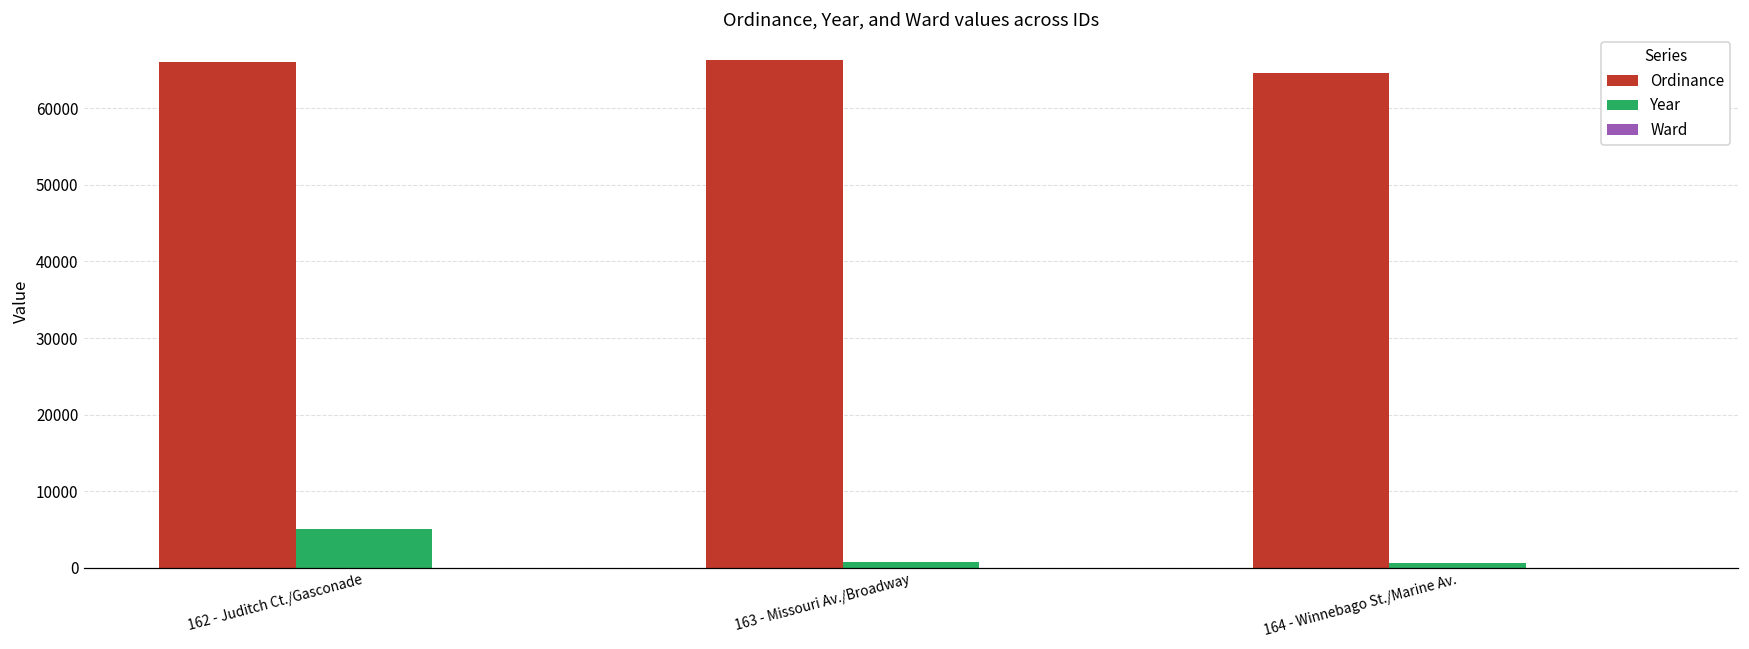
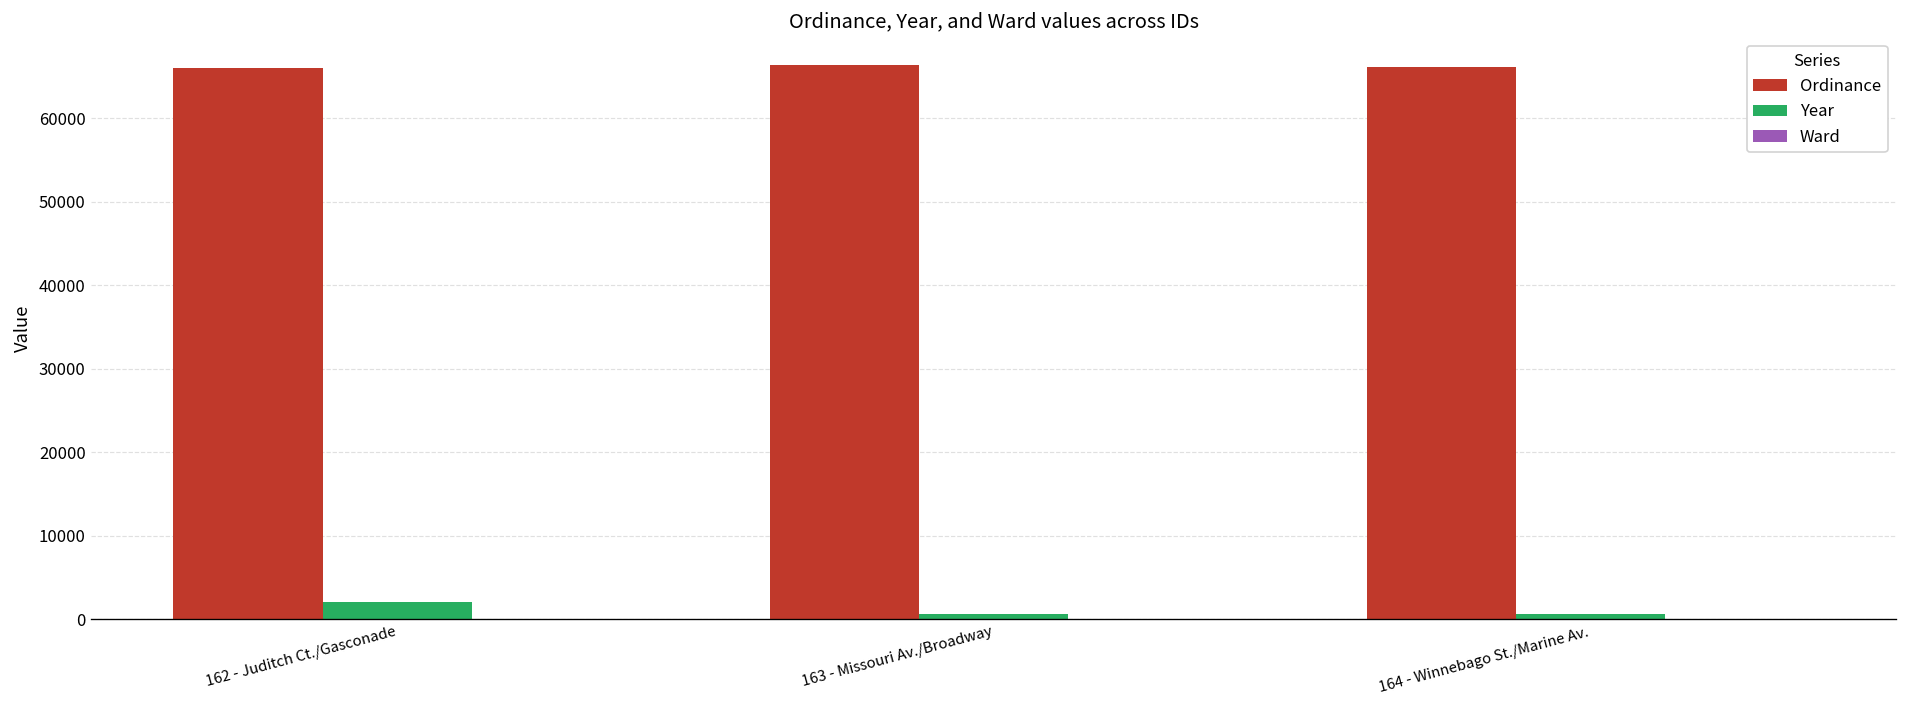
  {
    "Ordinance": {
      "162 - Juditch Ct./Gasconade": 66000,
      "163 - Missouri Av./Broadway": 66000,
-     "164 - Winnebago St./Marine Av.": 65000
+     "164 - Winnebago St./Marine Av.": 66000
    },
    "Year": {
-     "162 - Juditch Ct./Gasconade": 5000,
+     "162 - Juditch Ct./Gasconade": 2000,
      "163 - Missouri Av./Broadway": 1000,
      "164 - Winnebago St./Marine Av.": 1000
    }
  }
